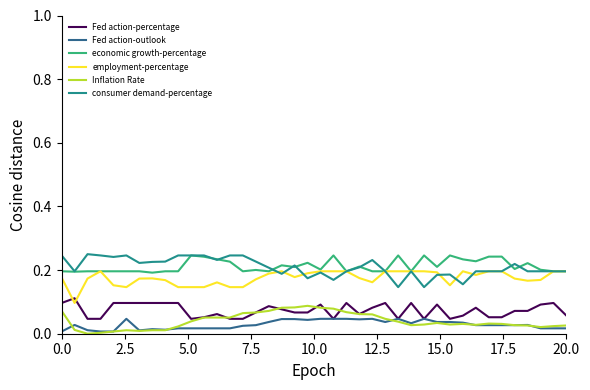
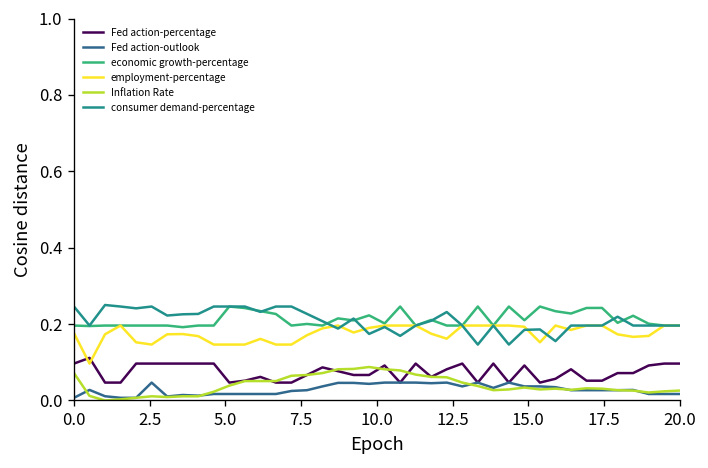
  {
    "Fed action-percentage": {
      "0.0": 0.10,
-     "20.0": 0.06
+     "20.0": 0.10
    },
    "employment-percentage": {
      "0.0": 0.18
    },
    "Inflation Rate": {
      "0.0": 0.07,
      "20.0": 0.03
    }
  }
